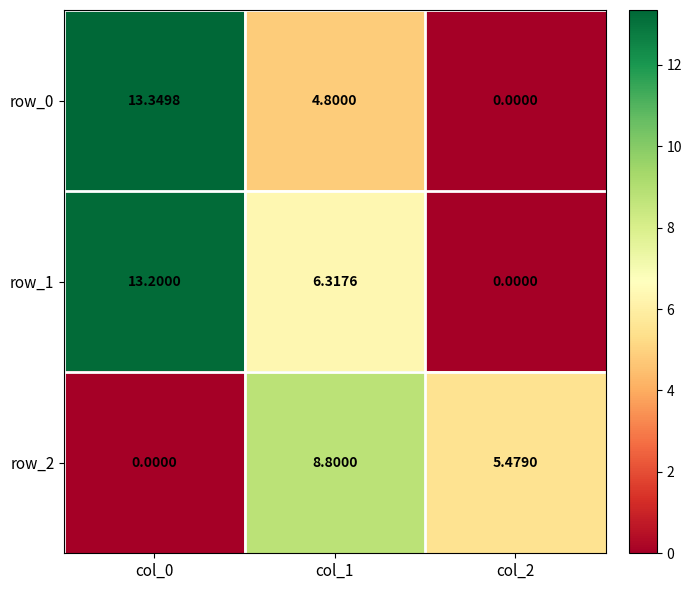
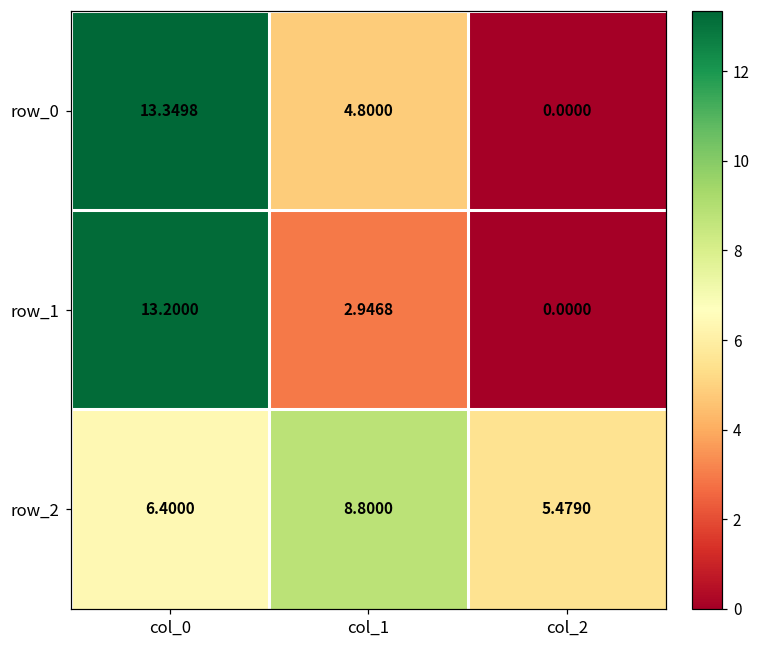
  {
    "row_0": {
      "col_0": 13.3498,
      "col_1": 4.8000,
      "col_2": 0.0000
    },
    "row_1": {
      "col_0": 13.2000,
-     "col_1": 6.3176,
+     "col_1": 2.9468,
      "col_2": 0.0000
    },
    "row_2": {
-     "col_0": 0.0000,
+     "col_0": 6.4000,
      "col_1": 8.8000,
      "col_2": 5.4790
    }
  }
